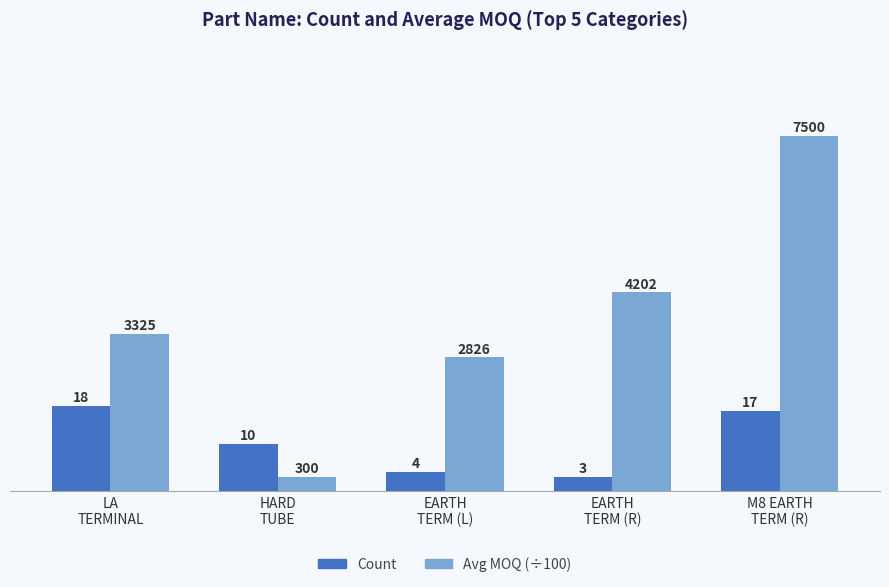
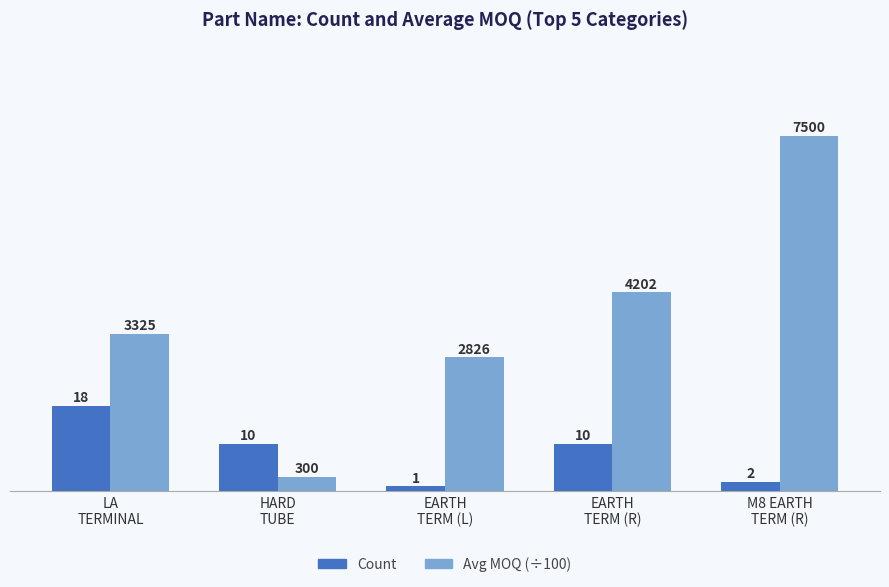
  {
    "Count": {
      "LA TERMINAL": 18,
      "HARD TUBE": 10,
-     "EARTH TERM (L)": 4,
-     "EARTH TERM (R)": 3,
-     "M8 EARTH TERM (R)": 17
+     "EARTH TERM (L)": 1,
+     "EARTH TERM (R)": 10,
+     "M8 EARTH TERM (R)": 2
    }
  }
